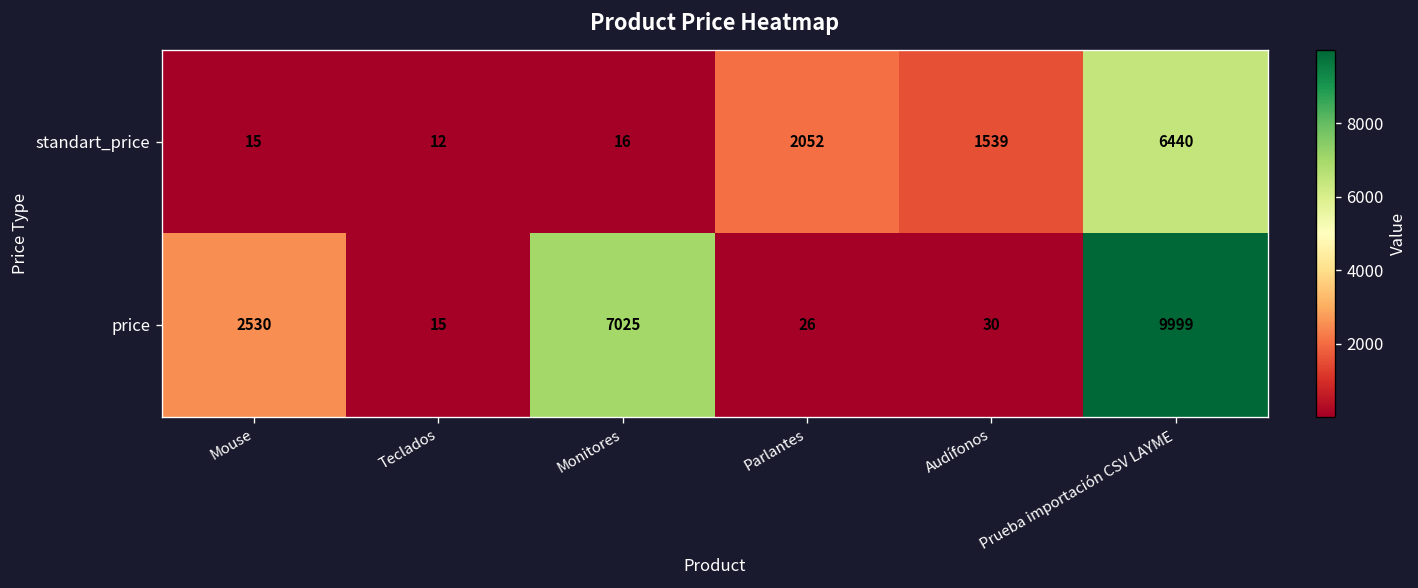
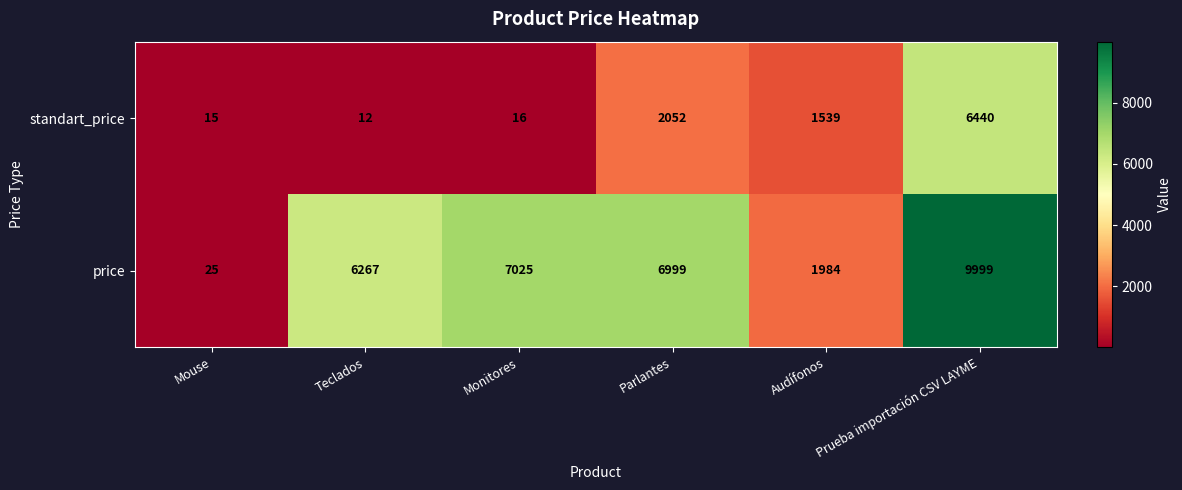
  {
    "standart_price": {
      "Mouse": 15,
      "Teclados": 12,
      "Monitores": 16,
      "Parlantes": 2052,
      "Audífonos": 1539,
      "Prueba importación CSV LAYME": 6440
    },
    "price": {
-     "Mouse": 2530,
-     "Teclados": 15,
+     "Mouse": 25,
+     "Teclados": 6267,
      "Monitores": 7025,
-     "Parlantes": 26,
-     "Audífonos": 30,
+     "Parlantes": 6999,
+     "Audífonos": 1984,
      "Prueba importación CSV LAYME": 9999
    }
  }
